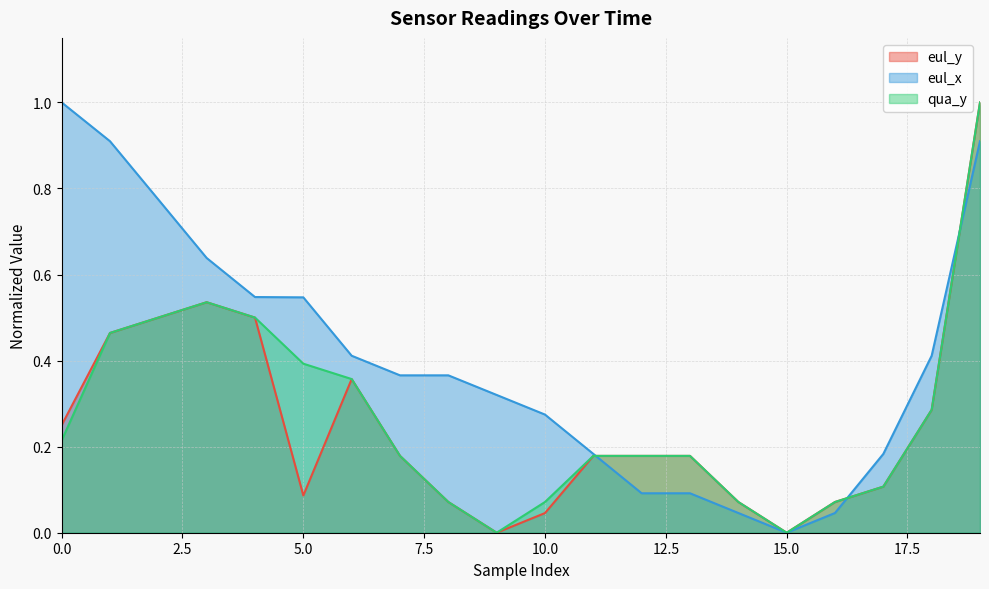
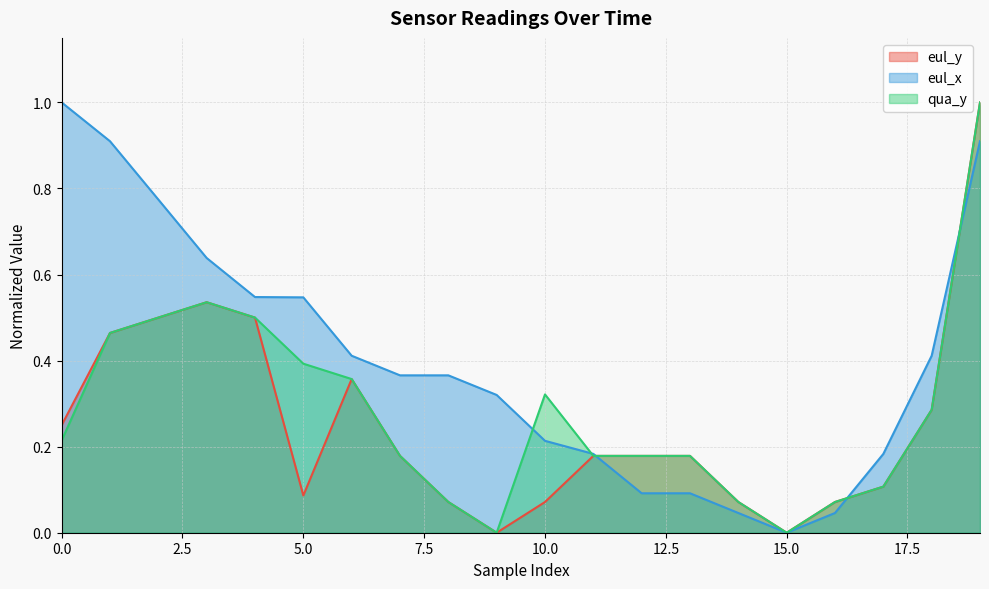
  {
    "eul_y": {
      "0.0": 0.25,
      "5.0": 0.09,
-     "10.0": 0.05
+     "10.0": 0.07
    },
    "eul_x": {
      "0.0": 1.00,
      "5.0": 0.55,
-     "10.0": 0.27
+     "10.0": 0.21
    },
    "qua_y": {
      "0.0": 0.21,
      "5.0": 0.39,
-     "10.0": 0.07
+     "10.0": 0.32
    }
  }
